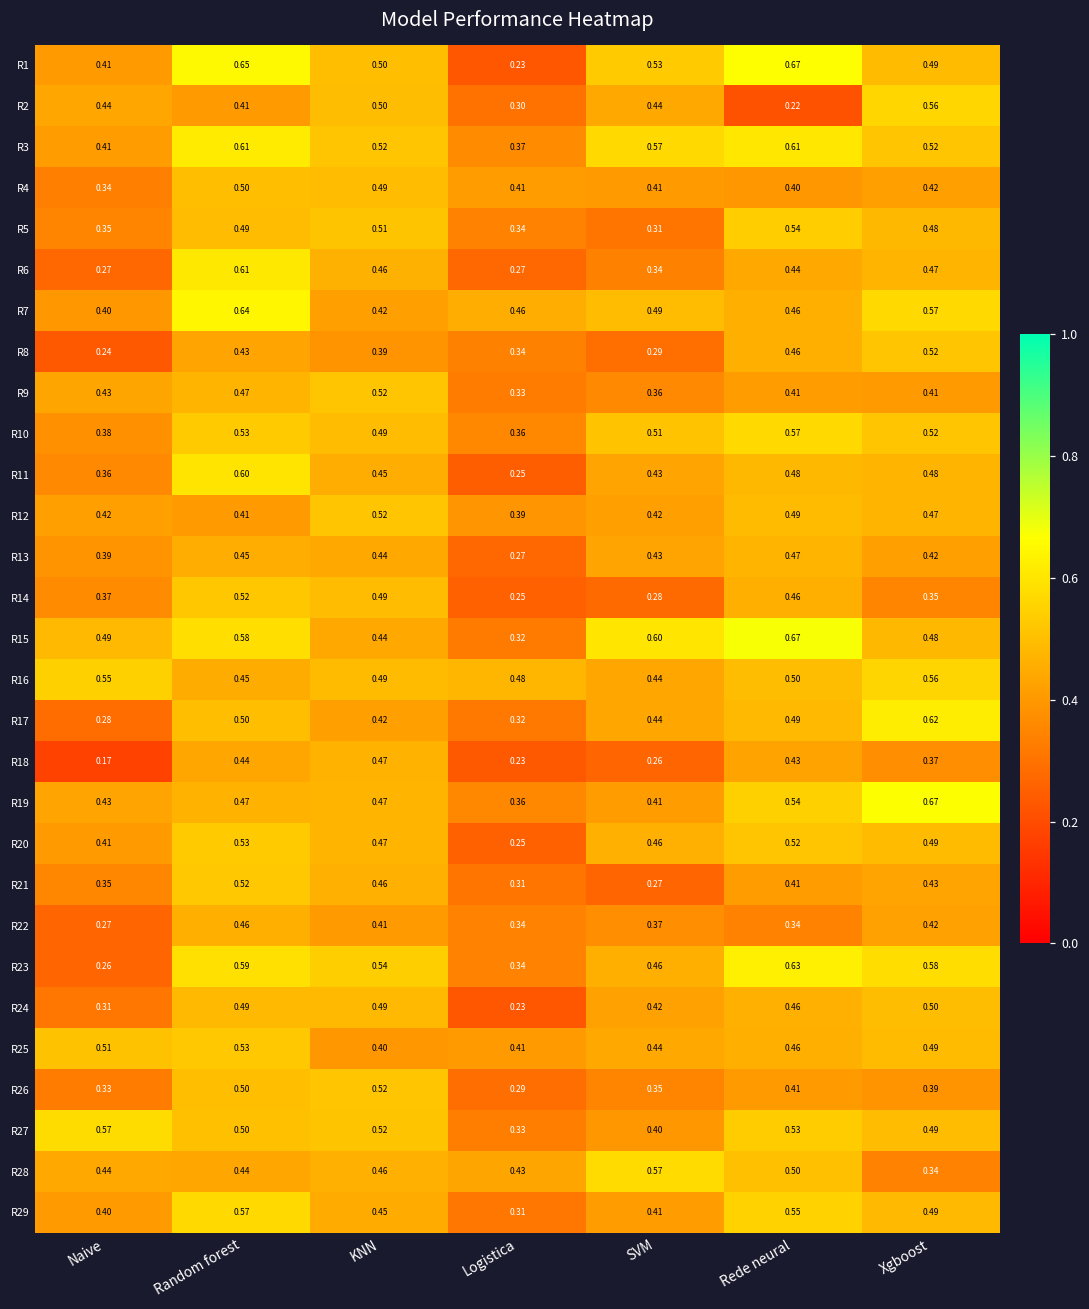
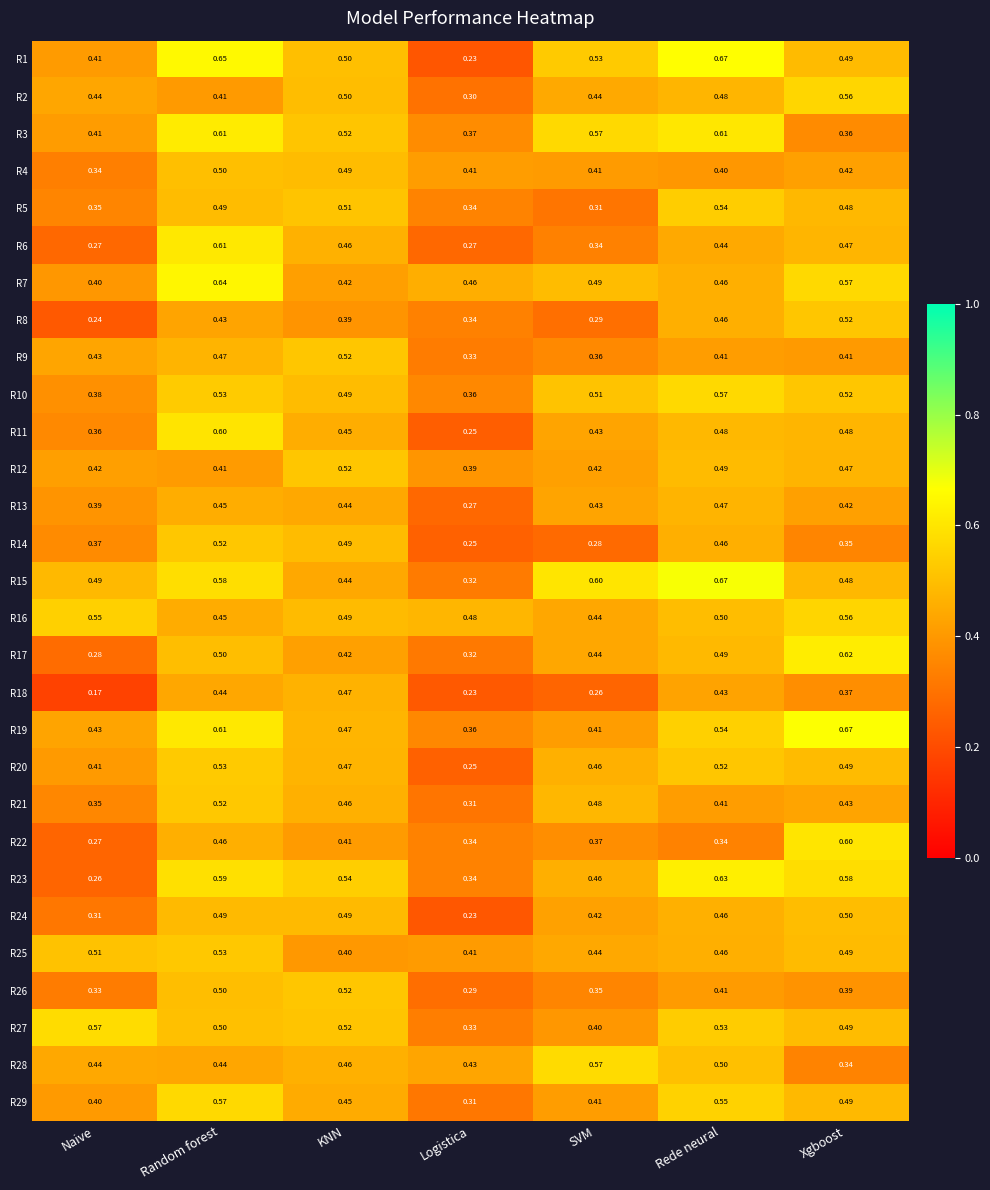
  {
    "R2": {
      "Naive": 0.44,
      "Random forest": 0.41,
      "KNN": 0.50,
      "Logistica": 0.30,
      "SVM": 0.44,
-     "Rede neural": 0.22,
+     "Rede neural": 0.48,
      "Xgboost": 0.56
    },
    "R3": {
      "Naive": 0.41,
      "Random forest": 0.61,
      "KNN": 0.52,
      "Logistica": 0.37,
      "SVM": 0.57,
      "Rede neural": 0.61,
-     "Xgboost": 0.52
+     "Xgboost": 0.36
    },
    "R19": {
      "Naive": 0.43,
-     "Random forest": 0.47,
+     "Random forest": 0.61,
      "KNN": 0.47,
      "Logistica": 0.36,
      "SVM": 0.41,
      "Rede neural": 0.54,
      "Xgboost": 0.67
    },
    "R21": {
      "Naive": 0.35,
      "Random forest": 0.52,
      "KNN": 0.46,
      "Logistica": 0.31,
-     "SVM": 0.27,
+     "SVM": 0.48,
      "Rede neural": 0.41,
      "Xgboost": 0.43
    },
    "R22": {
      "Naive": 0.27,
      "Random forest": 0.46,
      "KNN": 0.41,
      "Logistica": 0.34,
      "SVM": 0.37,
      "Rede neural": 0.34,
-     "Xgboost": 0.42
+     "Xgboost": 0.60
    }
  }
